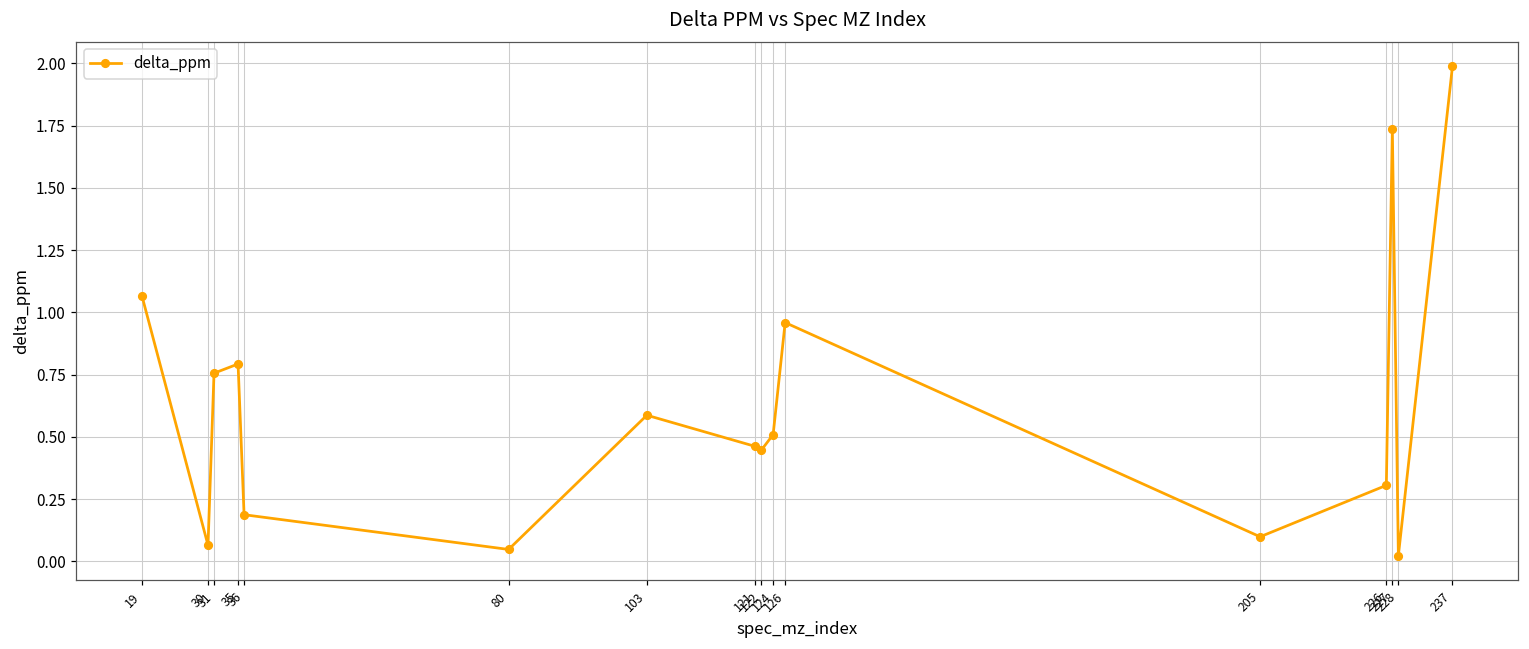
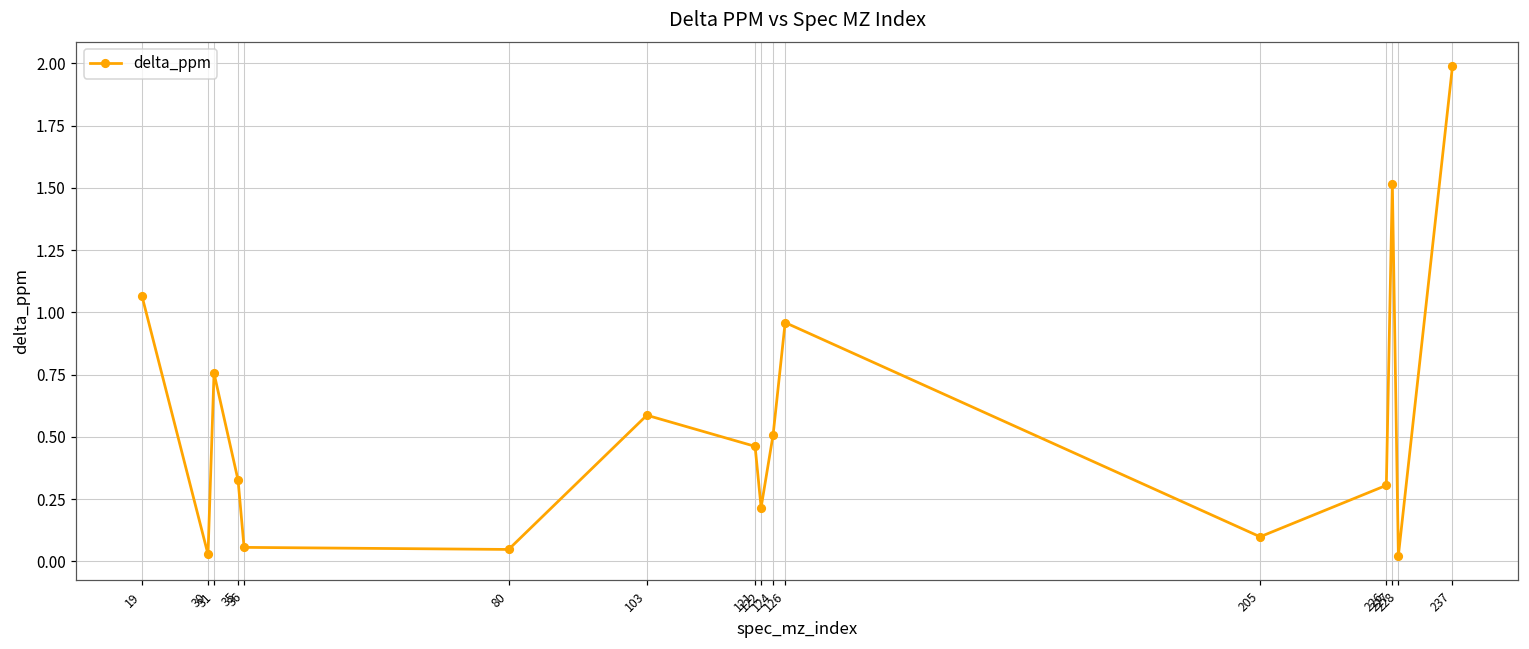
  {
    "19": 1.07,
-   "30": 0.06,
+   "30": 0.03,
    "31": 0.76,
-   "35": 0.79,
-   "36": 0.19,
+   "35": 0.33,
+   "36": 0.06,
    "80": 0.05,
    "103": 0.59,
    "121": 0.46,
-   "122": 0.45,
+   "122": 0.22,
    "124": 0.51,
    "126": 0.96,
    "205": 0.10,
    "226": 0.31,
-   "227": 1.73,
+   "227": 1.52,
    "228": 0.02,
    "237": 1.99
  }
